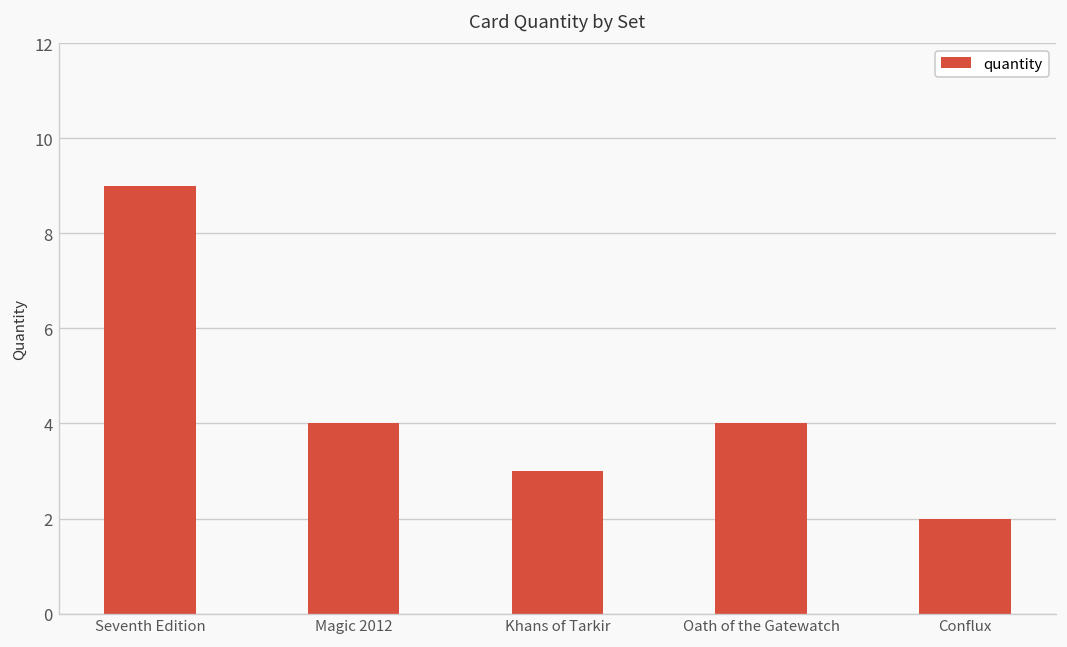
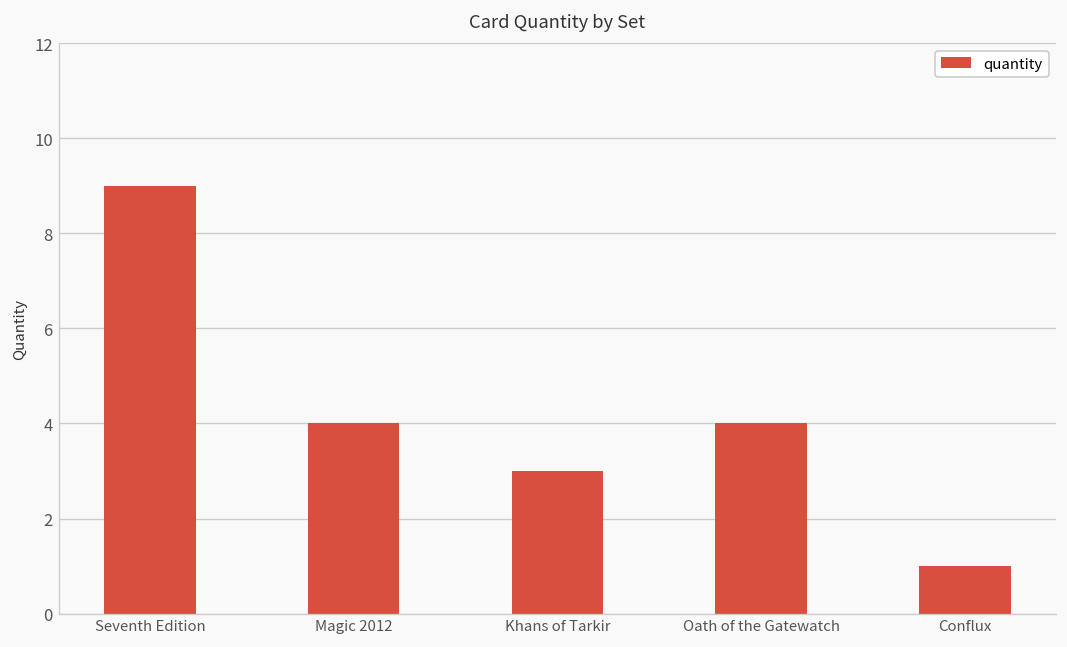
  {
    "Seventh Edition": 9,
    "Magic 2012": 4,
    "Khans of Tarkir": 3,
    "Oath of the Gatewatch": 4,
-   "Conflux": 2
+   "Conflux": 1
  }
